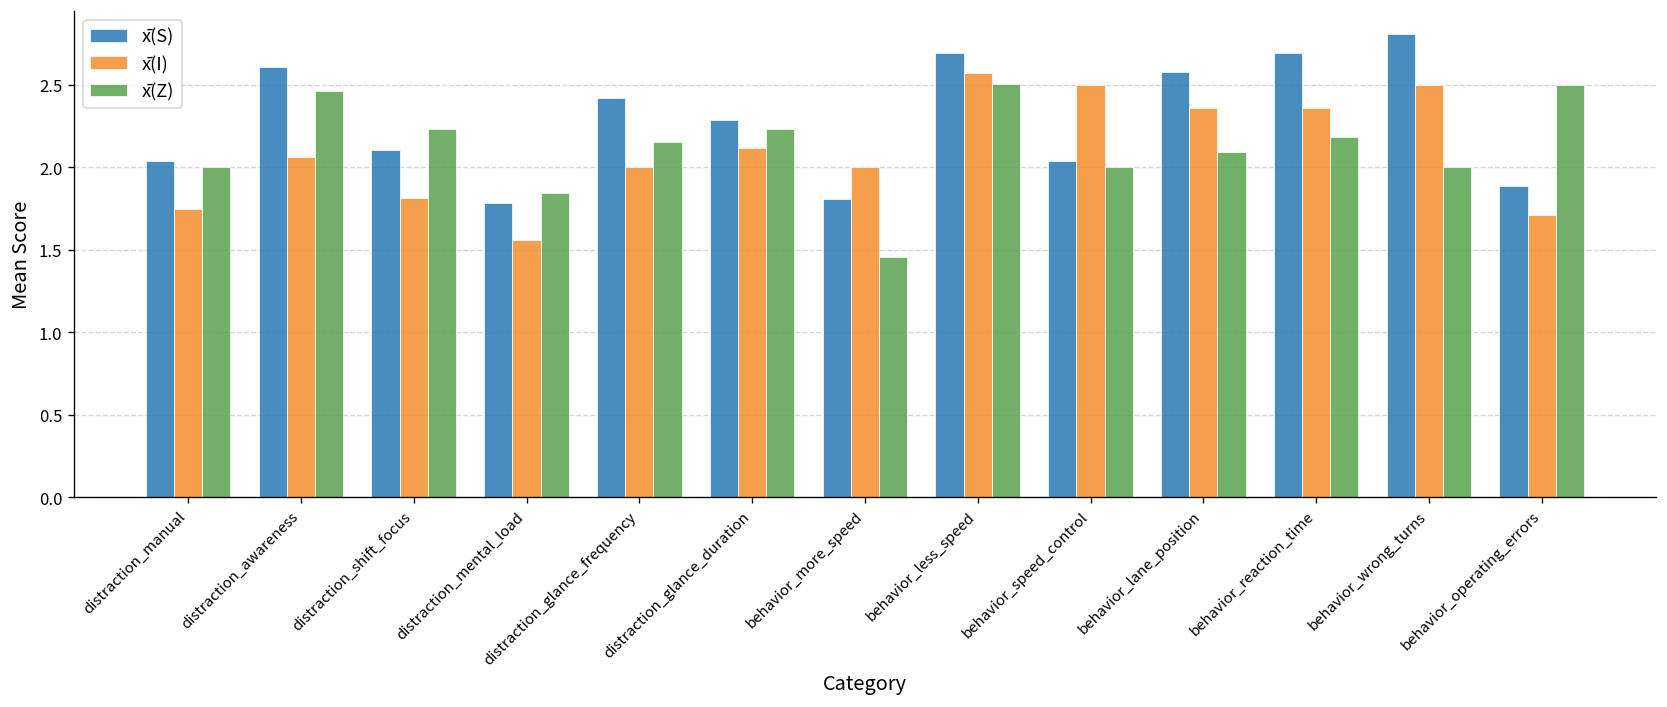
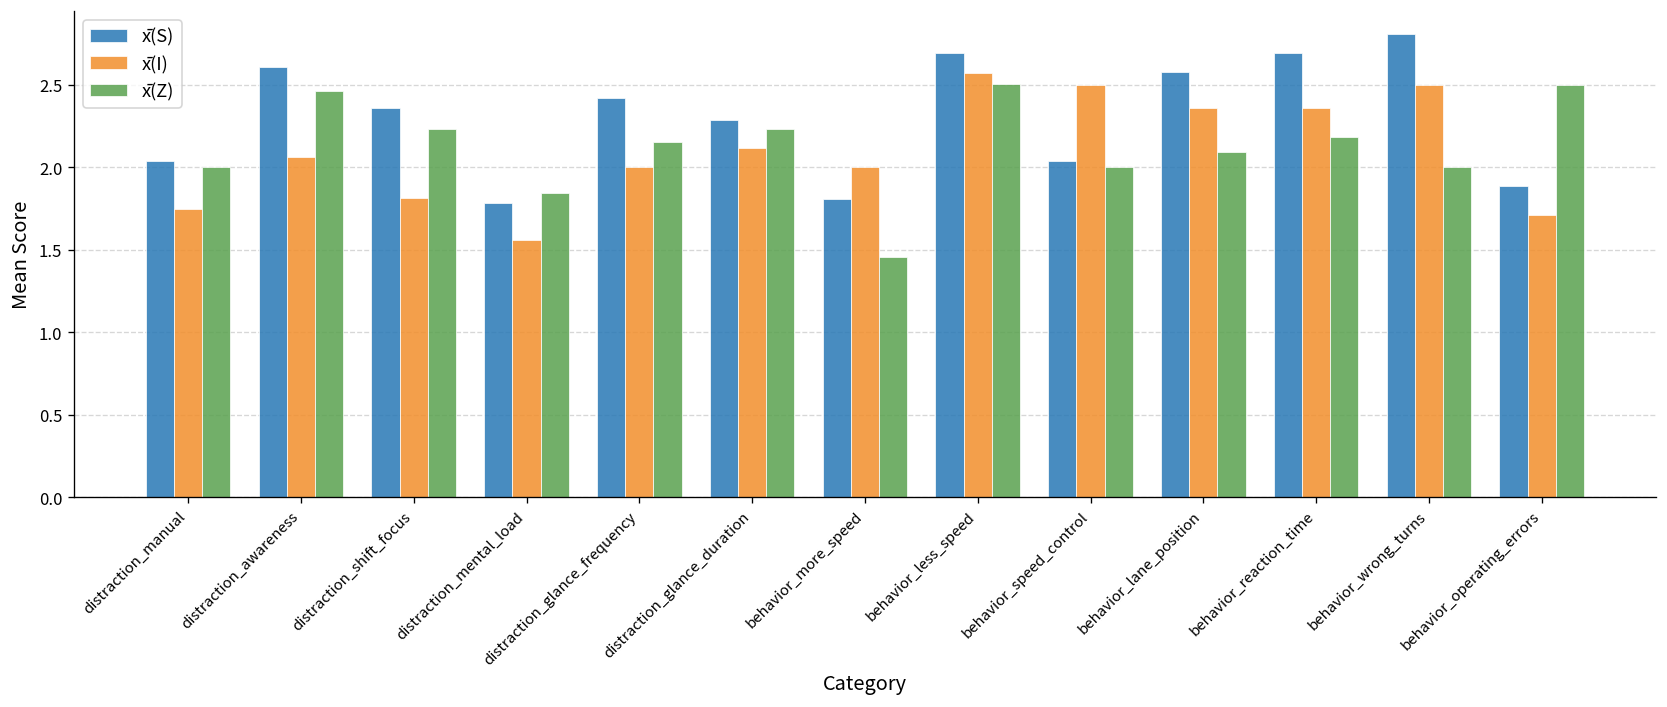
  {
    "x̄(S)": {
      "distraction_manual": 2.04,
      "distraction_awareness": 2.61,
-     "distraction_shift_focus": 2.11,
+     "distraction_shift_focus": 2.36,
      "distraction_mental_load": 1.79,
      "distraction_glance_frequency": 2.42,
      "distraction_glance_duration": 2.29,
      "behavior_more_speed": 1.81,
      "behavior_less_speed": 2.69,
      "behavior_speed_control": 2.04,
      "behavior_lane_position": 2.58,
      "behavior_reaction_time": 2.69,
      "behavior_wrong_turns": 2.81,
      "behavior_operating_errors": 1.88
    },
    "x̄(I)": {
      "distraction_manual": 1.75,
      "distraction_awareness": 2.06,
      "distraction_shift_focus": 1.81,
      "distraction_mental_load": 1.56,
      "distraction_glance_frequency": 2.00,
      "distraction_glance_duration": 2.12,
      "behavior_more_speed": 2.00,
      "behavior_less_speed": 2.57,
      "behavior_speed_control": 2.50,
      "behavior_lane_position": 2.36,
      "behavior_reaction_time": 2.36,
      "behavior_wrong_turns": 2.50,
      "behavior_operating_errors": 1.71
    },
    "x̄(Z)": {
      "distraction_manual": 2.00,
      "distraction_awareness": 2.46,
      "distraction_shift_focus": 2.23,
      "distraction_mental_load": 1.85,
      "distraction_glance_frequency": 2.15,
      "distraction_glance_duration": 2.23,
      "behavior_more_speed": 1.45,
      "behavior_less_speed": 2.51,
      "behavior_speed_control": 2.00,
      "behavior_lane_position": 2.09,
      "behavior_reaction_time": 2.18,
      "behavior_wrong_turns": 2.00,
      "behavior_operating_errors": 2.50
    }
  }
